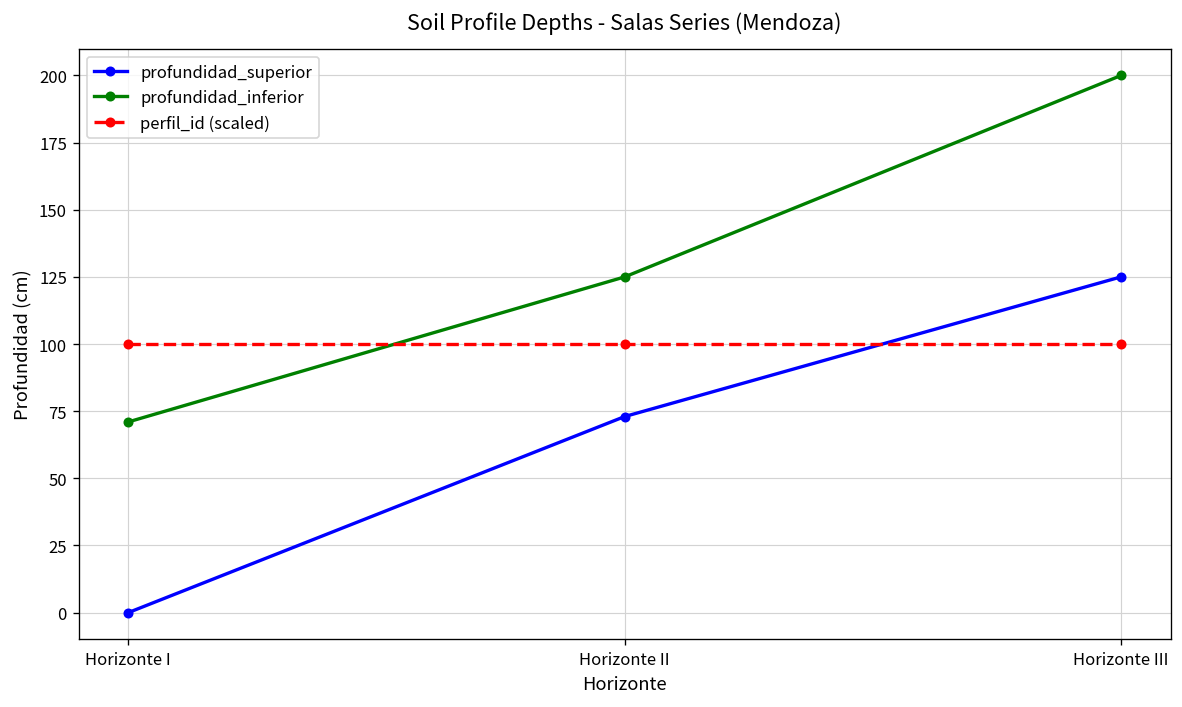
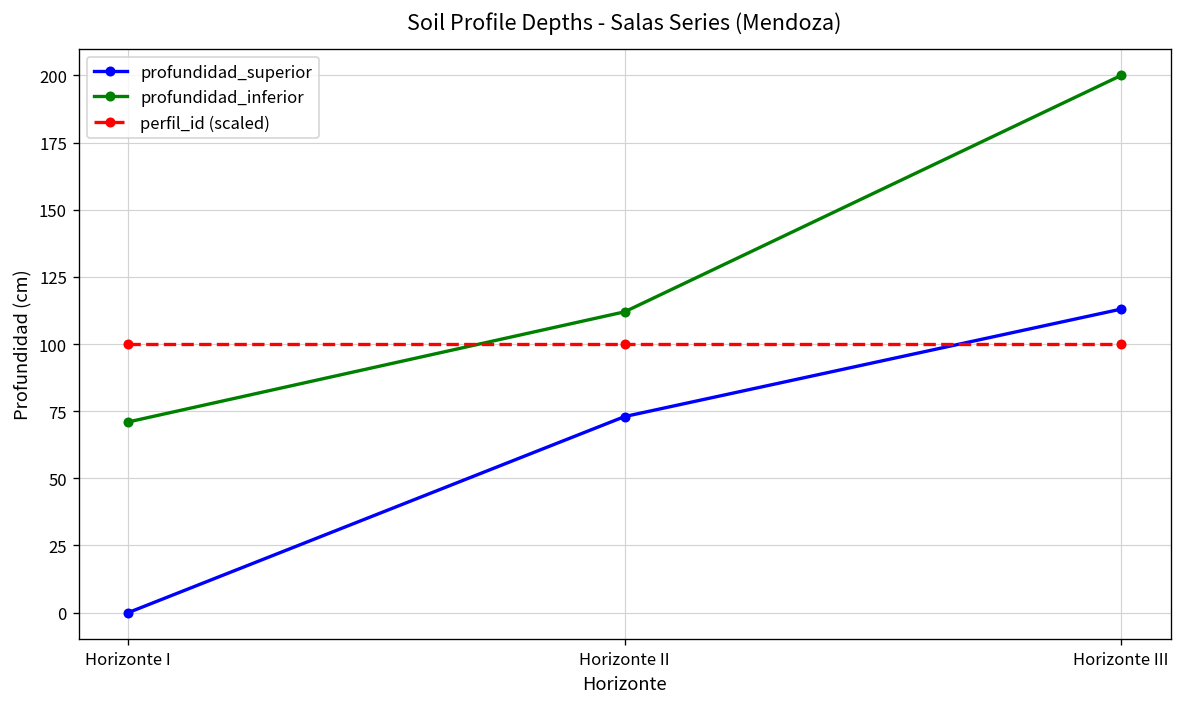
  {
    "profundidad_superior": {
      "Horizonte I": 0,
      "Horizonte II": 73,
-     "Horizonte III": 125
+     "Horizonte III": 113
    },
    "profundidad_inferior": {
      "Horizonte I": 71,
-     "Horizonte II": 125,
+     "Horizonte II": 112,
      "Horizonte III": 200
    },
    "perfil_id (scaled)": {
      "Horizonte I": 100,
      "Horizonte II": 100,
      "Horizonte III": 100
    }
  }
